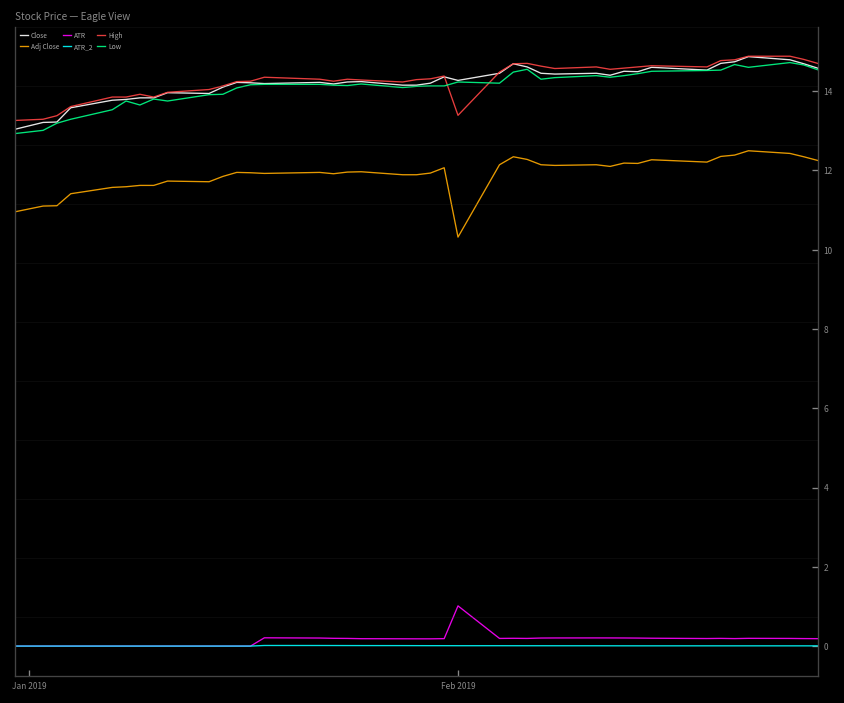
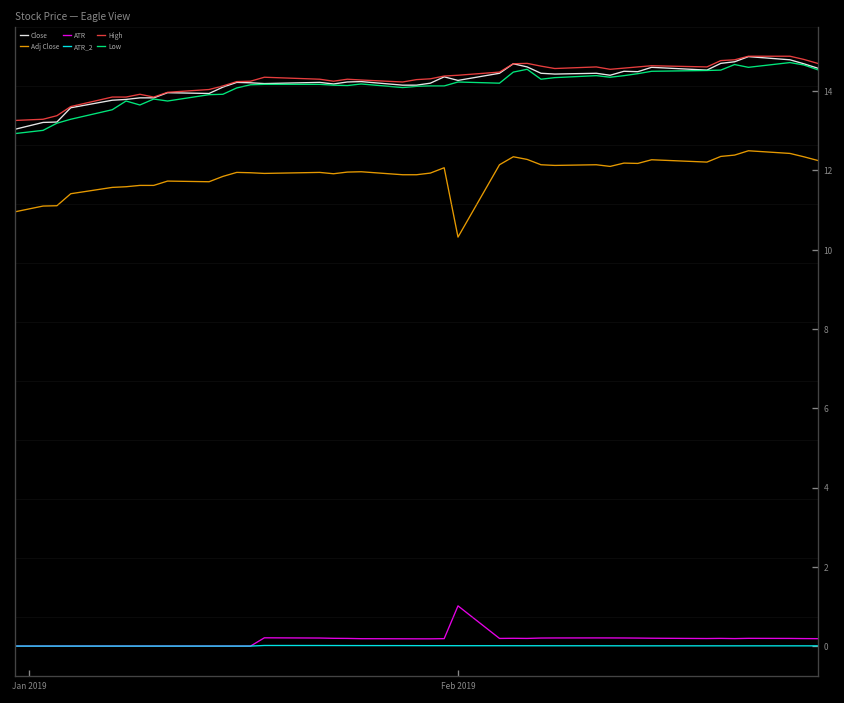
  {
    "Adj Close": {
      "Feb 2019": 10.3
    },
    "ATR": {
      "Feb 2019": 1.0
    },
    "ATR_2": {
      "Feb 2019": 0.0
    },
    "High": {
-     "Feb 2019": 13.4
+     "Feb 2019": 14.4
    }
  }
